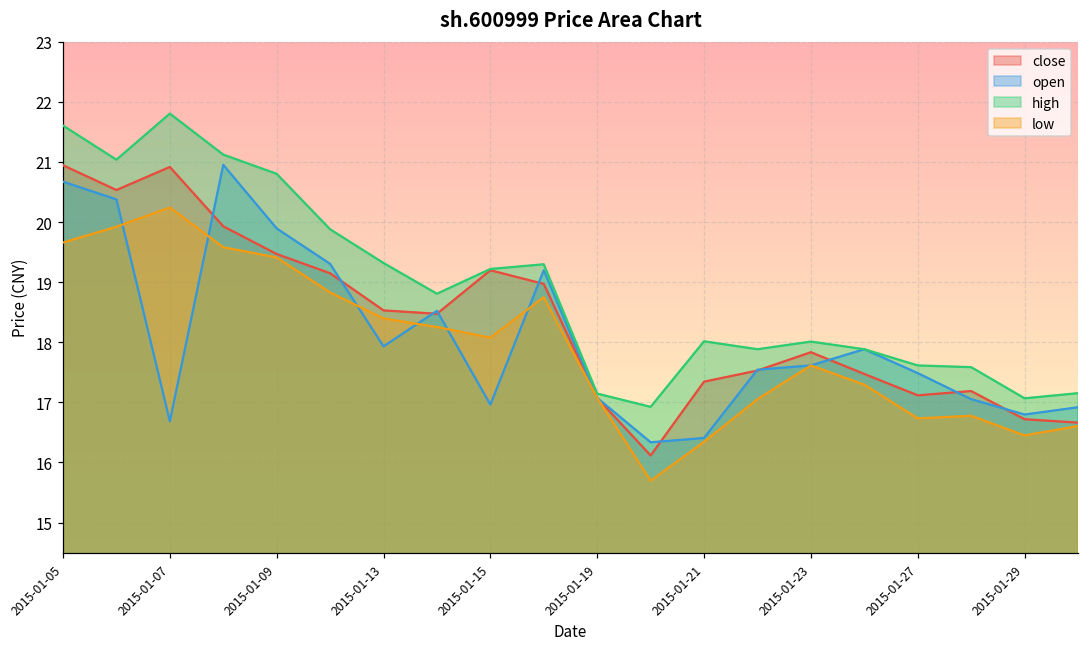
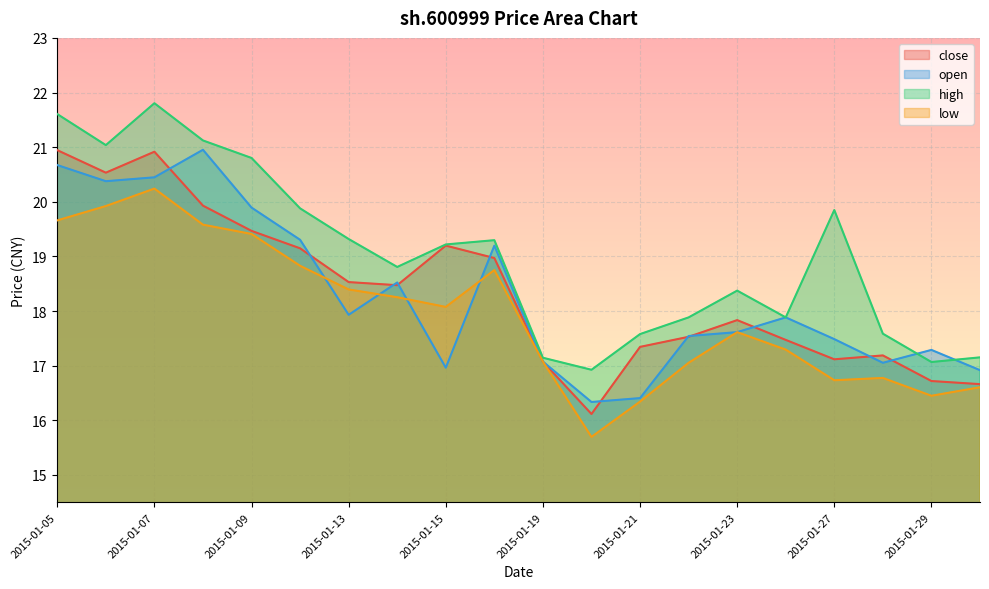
  {
    "open": {
      "2015-01-05": 20.7,
-     "2015-01-07": 16.7,
+     "2015-01-07": 20.4,
      "2015-01-09": 19.9,
      "2015-01-13": 17.9,
      "2015-01-15": 17.0,
      "2015-01-21": 16.4,
      "2015-01-27": 17.5,
-     "2015-01-29": 16.8
+     "2015-01-29": 17.3
    },
    "high": {
      "2015-01-05": 21.6,
      "2015-01-07": 21.8,
      "2015-01-09": 20.8,
      "2015-01-13": 19.3,
      "2015-01-19": 17.1,
-     "2015-01-21": 18.0,
-     "2015-01-23": 18.0,
-     "2015-01-27": 17.6,
+     "2015-01-21": 17.6,
+     "2015-01-23": 18.4,
+     "2015-01-27": 19.8,
      "2015-01-29": 17.1
    }
  }
